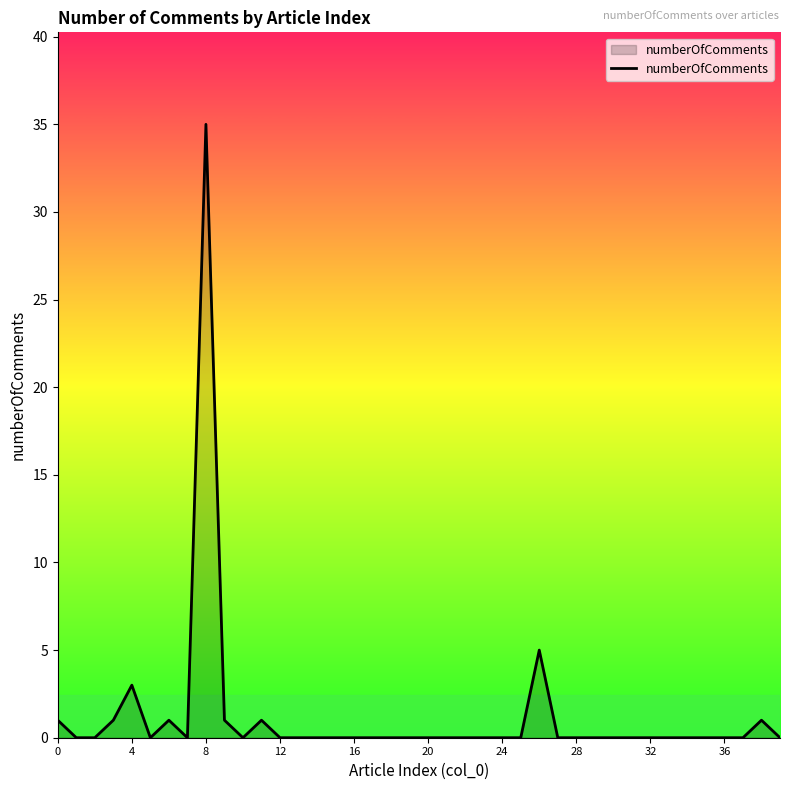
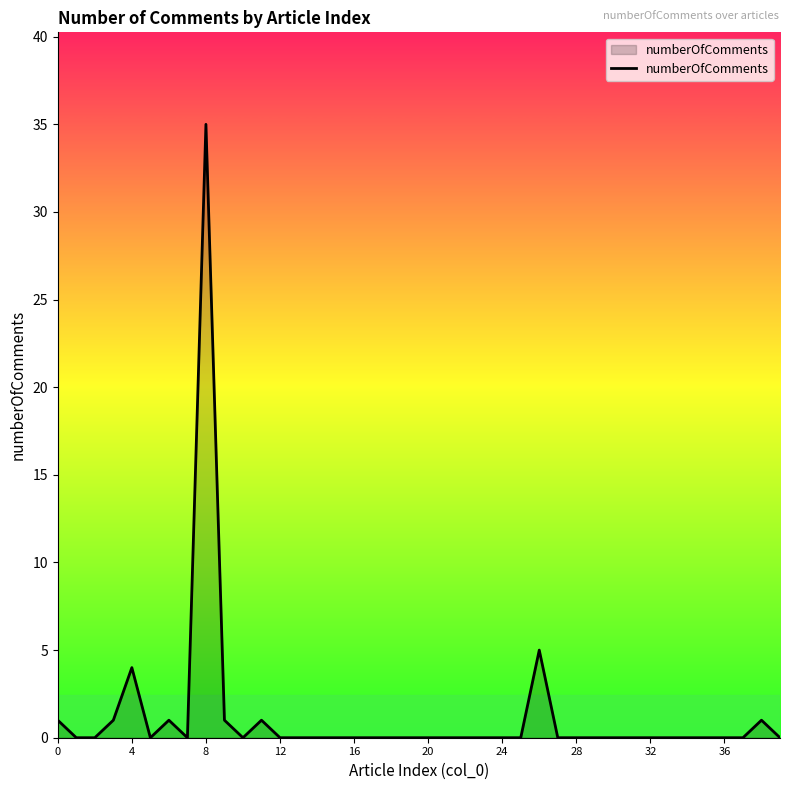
  {
-   "4": 3,
+   "4": 4,
    "8": 35
  }
